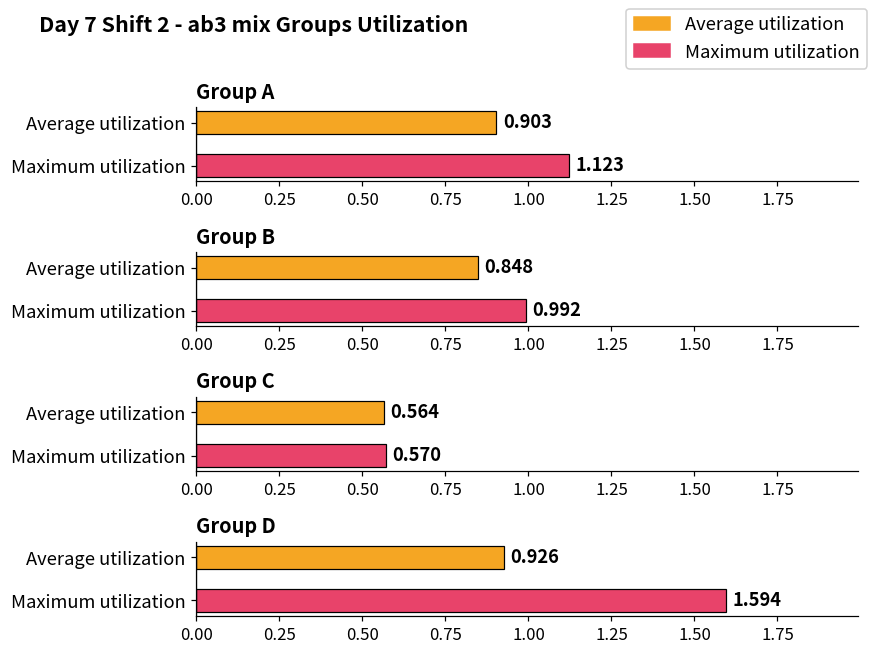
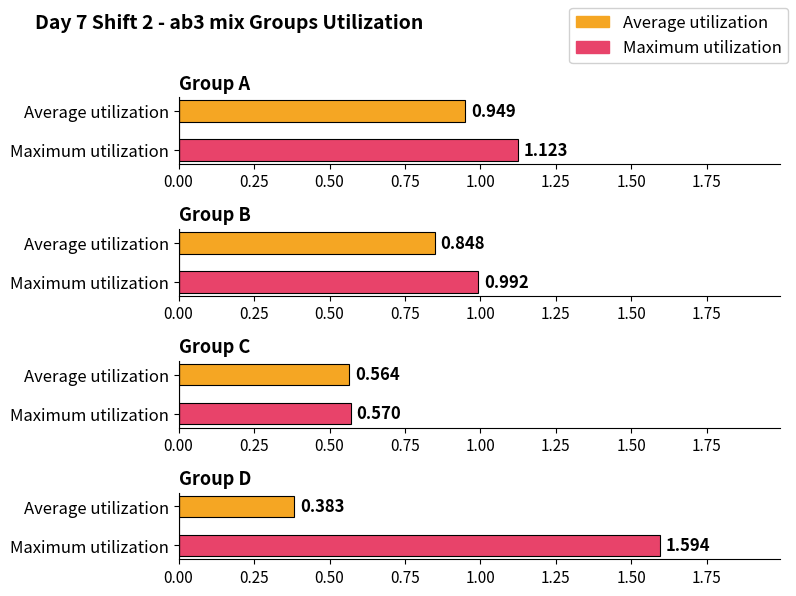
  {
    "Group A": {
-     "Average utilization": 0.903,
+     "Average utilization": 0.949,
      "Maximum utilization": 1.123
    },
    "Group B": {
      "Average utilization": 0.848,
      "Maximum utilization": 0.992
    },
    "Group C": {
      "Average utilization": 0.564,
      "Maximum utilization": 0.570
    },
    "Group D": {
-     "Average utilization": 0.926,
+     "Average utilization": 0.383,
      "Maximum utilization": 1.594
    }
  }
